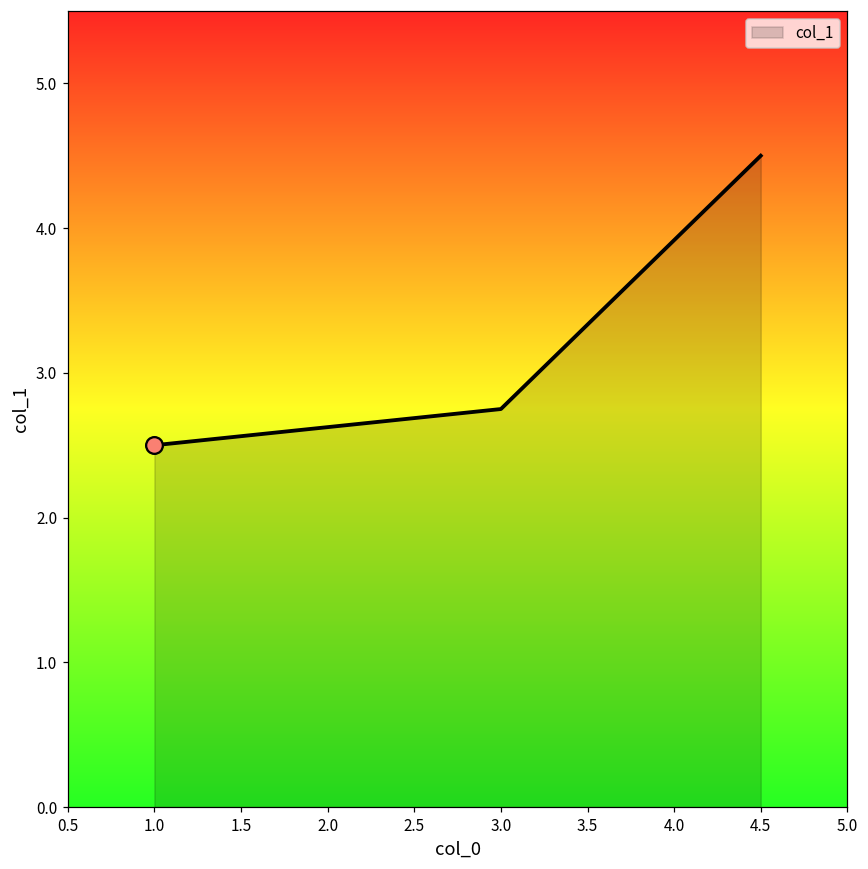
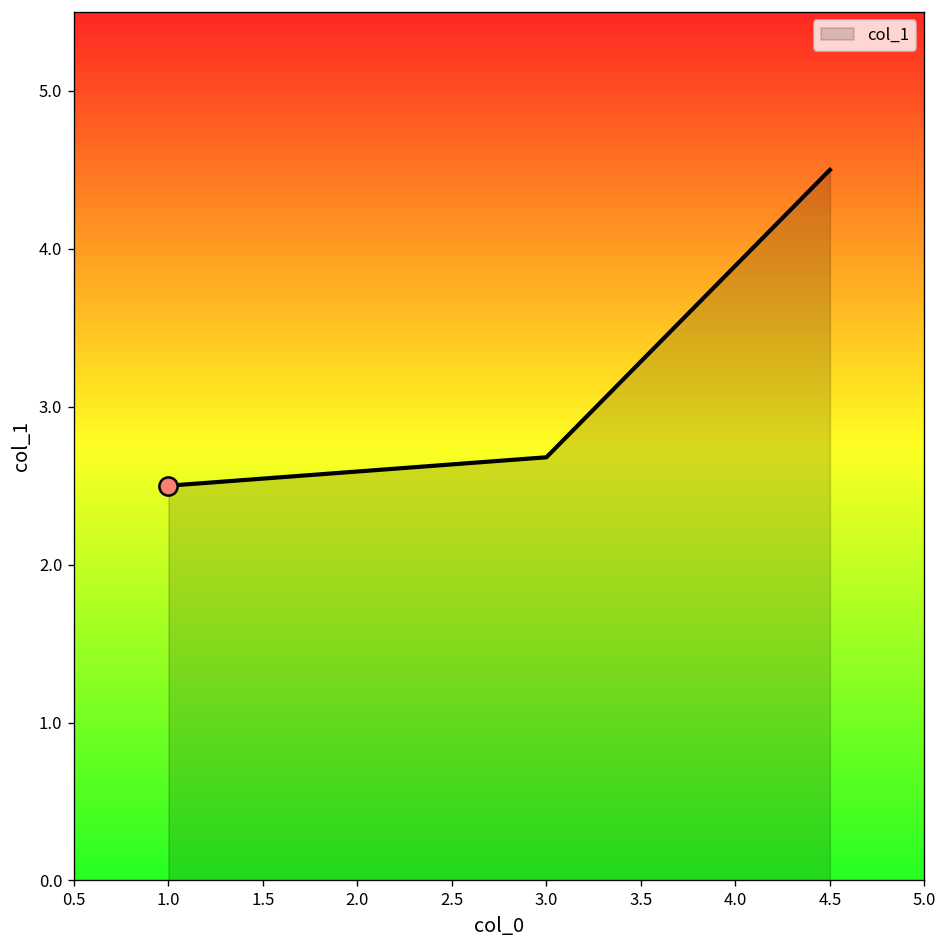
  {
    "col_1": {
-     "3.0": 2.75,
+     "3.0": 2.68,
      "4.5": 4.50
    }
  }
